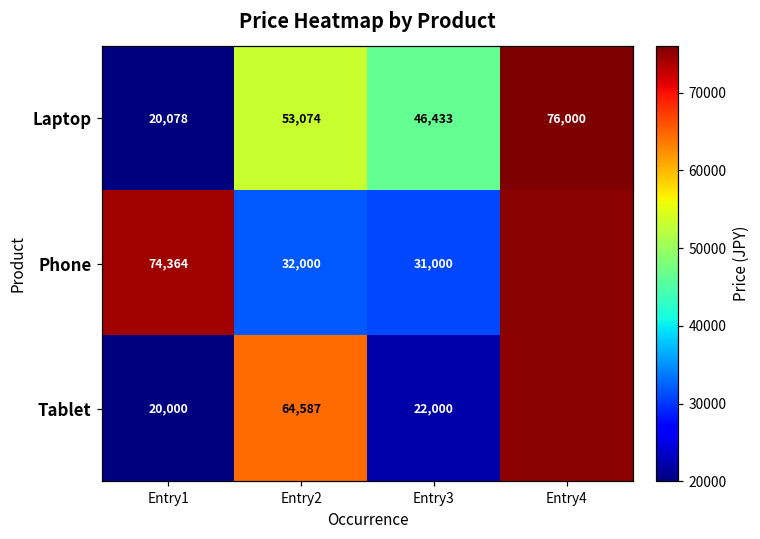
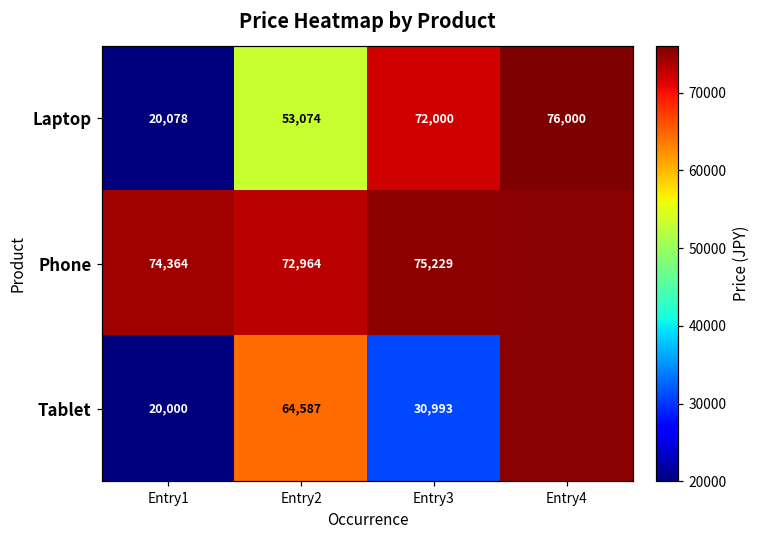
  {
    "Laptop": {
      "Entry1": "20,078",
      "Entry2": "53,074",
-     "Entry3": "46,433",
+     "Entry3": "72,000",
      "Entry4": "76,000"
    },
    "Phone": {
      "Entry1": "74,364",
-     "Entry2": "32,000",
-     "Entry3": "31,000"
+     "Entry2": "72,964",
+     "Entry3": "75,229"
    },
    "Tablet": {
      "Entry1": "20,000",
      "Entry2": "64,587",
-     "Entry3": "22,000"
+     "Entry3": "30,993"
    }
  }
